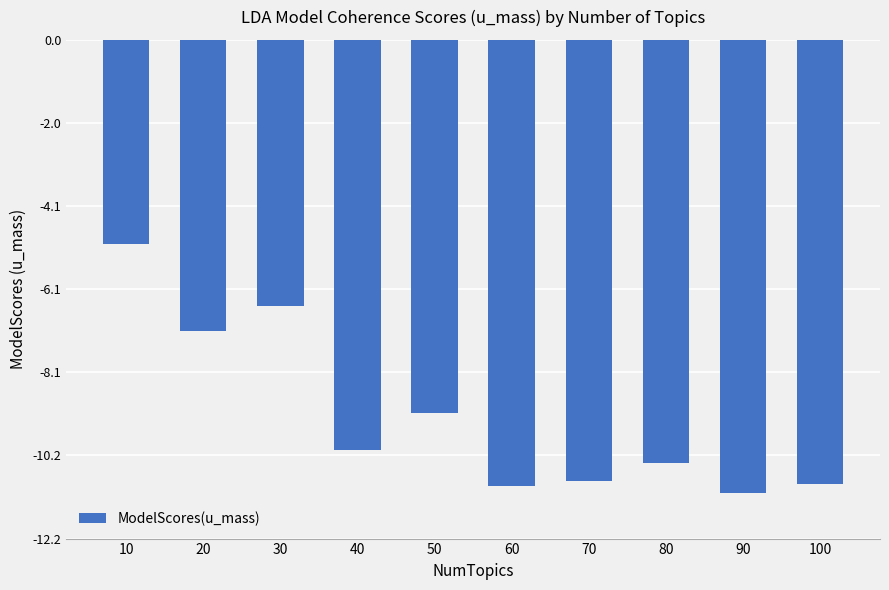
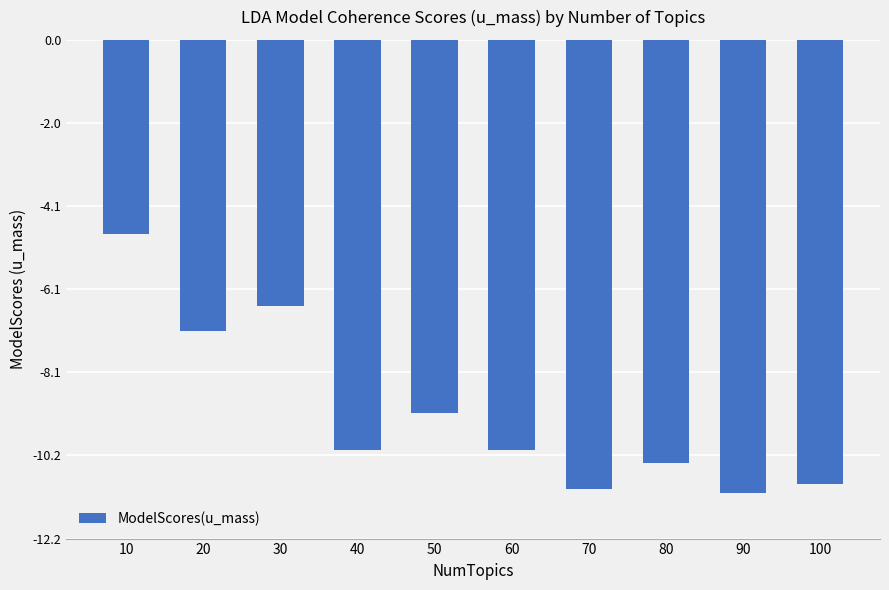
  {
-   "10": -5.0,
+   "10": -4.7,
    "20": -7.1,
    "30": -6.5,
    "40": -10.0,
    "50": -9.1,
-   "60": -10.9,
-   "70": -10.8,
+   "60": -10.0,
+   "70": -11.0,
    "80": -10.3,
    "90": -11.1,
    "100": -10.9
  }
